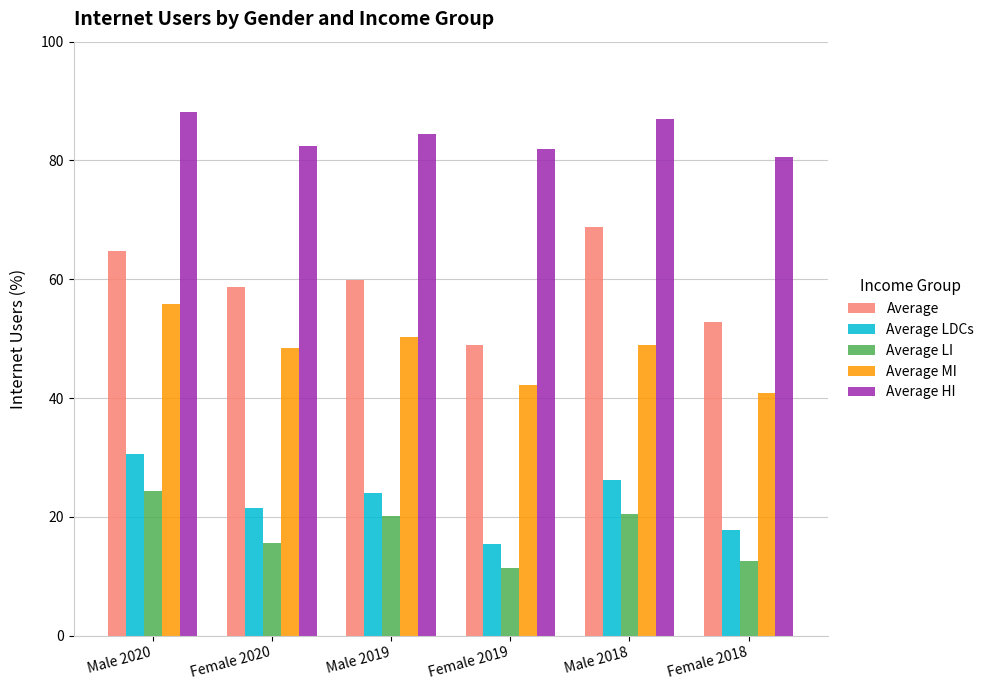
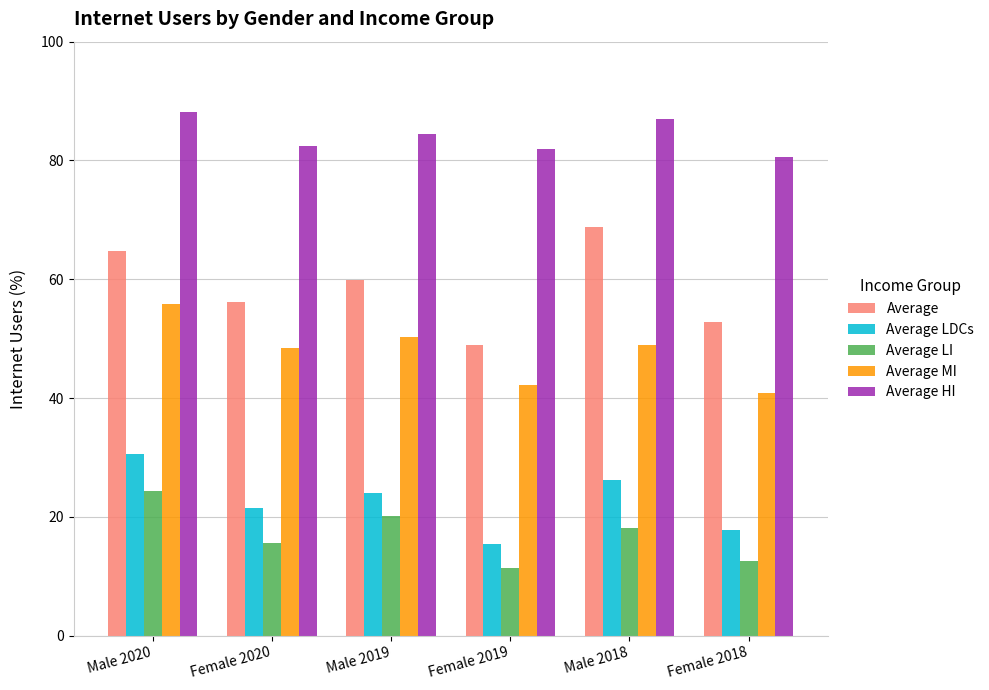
  {
    "Average": {
      "Male 2020": 65,
-     "Female 2020": 59,
+     "Female 2020": 56,
      "Male 2019": 60,
      "Female 2019": 49,
      "Male 2018": 69,
      "Female 2018": 53
    },
    "Average LDCs": {
      "Male 2020": 30,
      "Female 2020": 22,
      "Male 2019": 24,
      "Female 2019": 15,
      "Male 2018": 26,
      "Female 2018": 18
    },
    "Average LI": {
      "Male 2020": 24,
      "Female 2020": 16,
      "Male 2019": 20,
      "Female 2019": 11,
-     "Male 2018": 20,
+     "Male 2018": 18,
      "Female 2018": 13
    },
    "Average MI": {
      "Male 2020": 56,
      "Female 2020": 48,
      "Male 2019": 50,
      "Female 2019": 42,
      "Male 2018": 49,
      "Female 2018": 41
    },
    "Average HI": {
      "Male 2020": 88,
      "Female 2020": 82,
      "Male 2019": 84,
      "Female 2019": 82,
      "Male 2018": 87,
      "Female 2018": 81
    }
  }
